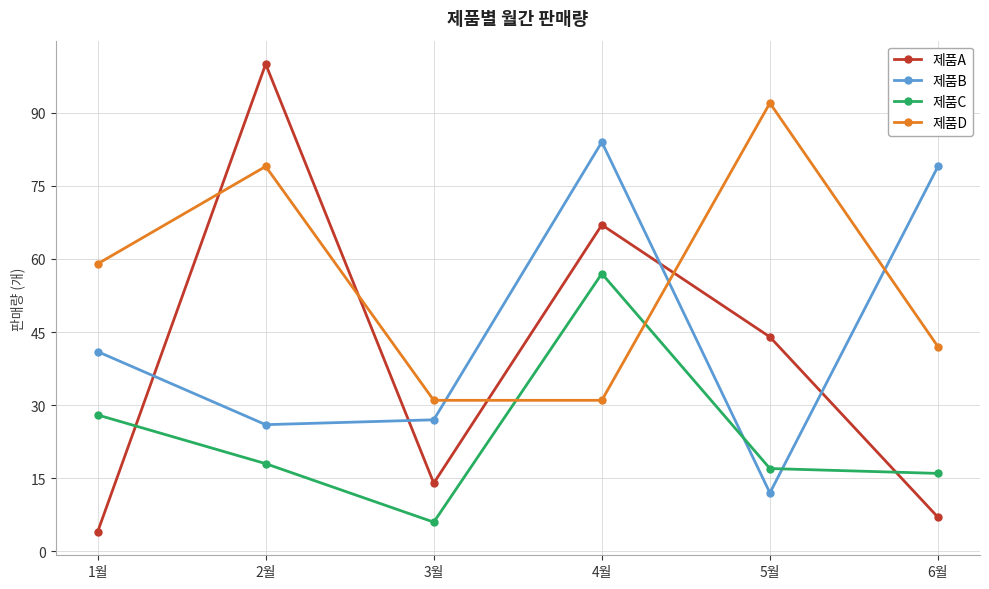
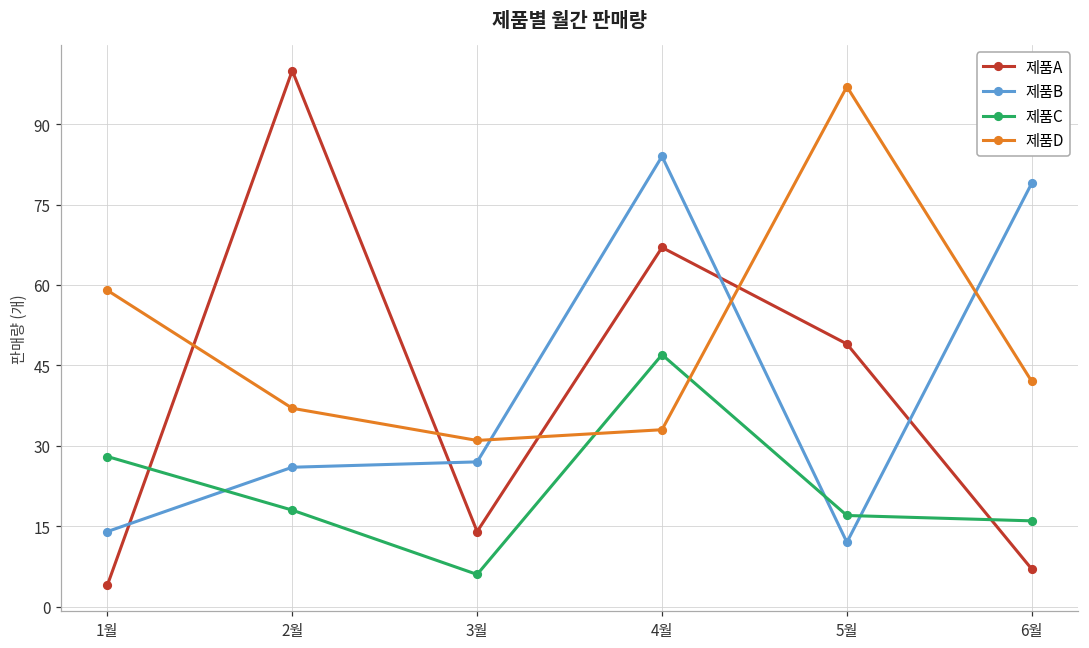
  {
    "제품A": {
      "1월": 4,
      "2월": 100,
      "3월": 14,
      "4월": 67,
-     "5월": 44,
+     "5월": 49,
      "6월": 7
    },
    "제품B": {
-     "1월": 41,
+     "1월": 14,
      "2월": 26,
      "3월": 27,
      "4월": 84,
      "5월": 12,
      "6월": 79
    },
    "제품C": {
      "1월": 28,
      "2월": 18,
      "3월": 6,
-     "4월": 57,
+     "4월": 47,
      "5월": 17,
      "6월": 16
    },
    "제품D": {
      "1월": 59,
-     "2월": 79,
+     "2월": 37,
      "3월": 31,
-     "4월": 31,
-     "5월": 92,
+     "4월": 33,
+     "5월": 97,
      "6월": 42
    }
  }
